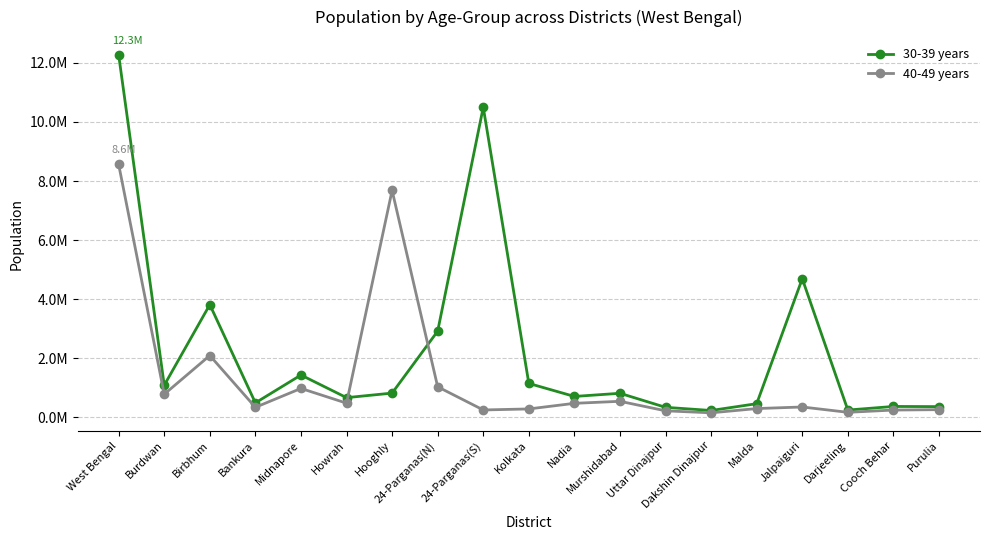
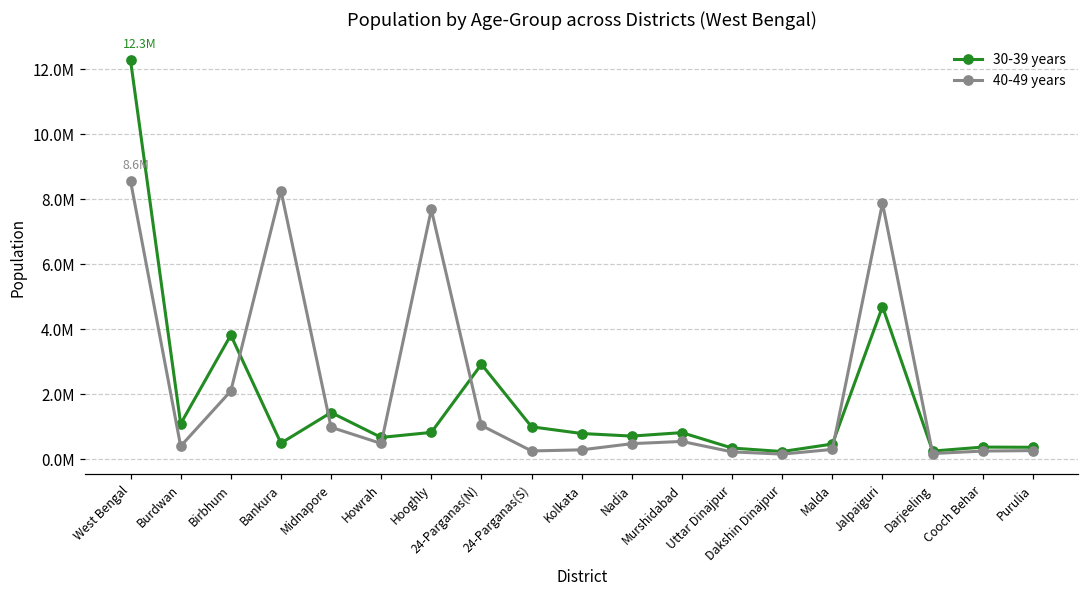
  {
    "30-39 years": {
      "Burdwan": 1100000,
      "Birbhum": 3800000,
      "Bankura": 500000,
      "Midnapore": 1400000,
      "Howrah": 700000,
      "Hooghly": 800000,
      "24-Parganas(N)": 2900000,
-     "24-Parganas(S)": 10500000,
-     "Kolkata": 1100000,
+     "24-Parganas(S)": 1000000,
+     "Kolkata": 800000,
      "Nadia": 700000,
      "Murshidabad": 800000,
      "Uttar Dinajpur": 300000,
      "Malda": 500000,
      "Jalpaiguri": 4700000,
      "Cooch Behar": 400000,
      "Purulia": 400000
    },
    "40-49 years": {
-     "Burdwan": 800000,
+     "Burdwan": 400000,
      "Birbhum": 2100000,
-     "Bankura": 300000,
+     "Bankura": 8300000,
      "Midnapore": 1000000,
      "Howrah": 500000,
      "Hooghly": 7700000,
      "24-Parganas(N)": 1000000,
      "24-Parganas(S)": 300000,
      "Kolkata": 300000,
      "Nadia": 500000,
      "Murshidabad": 500000,
      "Uttar Dinajpur": 200000,
      "Malda": 300000,
-     "Jalpaiguri": 400000,
+     "Jalpaiguri": 7900000,
      "Cooch Behar": 200000,
      "Purulia": 300000
    }
  }
